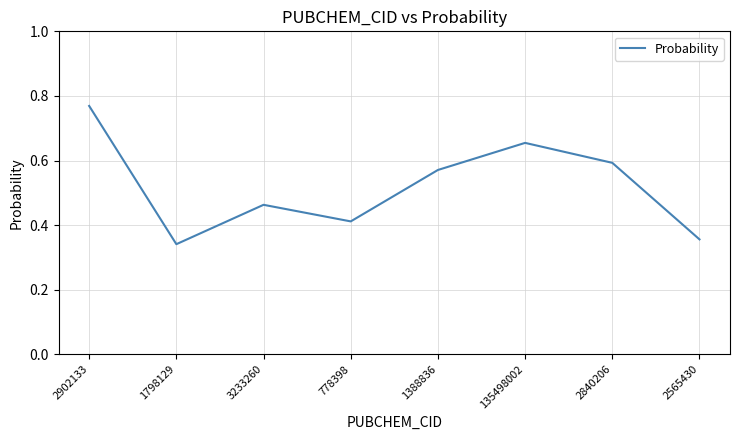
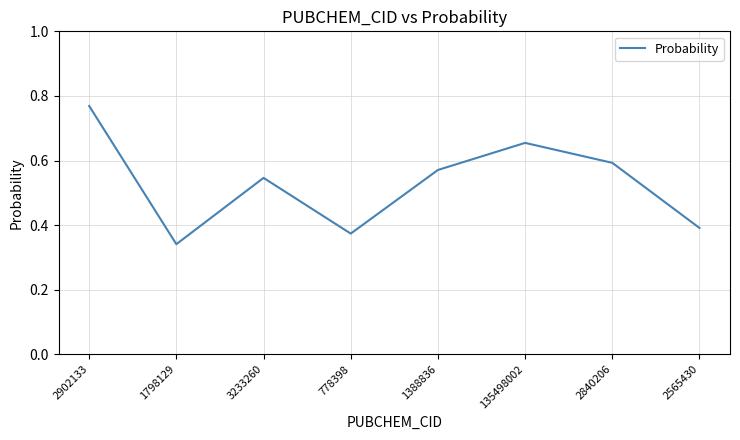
  {
    "2902133": 0.77,
    "1798129": 0.34,
-   "3233260": 0.46,
-   "778398": 0.41,
+   "3233260": 0.55,
+   "778398": 0.37,
    "1388836": 0.57,
    "135498002": 0.65,
    "2840206": 0.59,
-   "2565430": 0.36
+   "2565430": 0.39
  }
